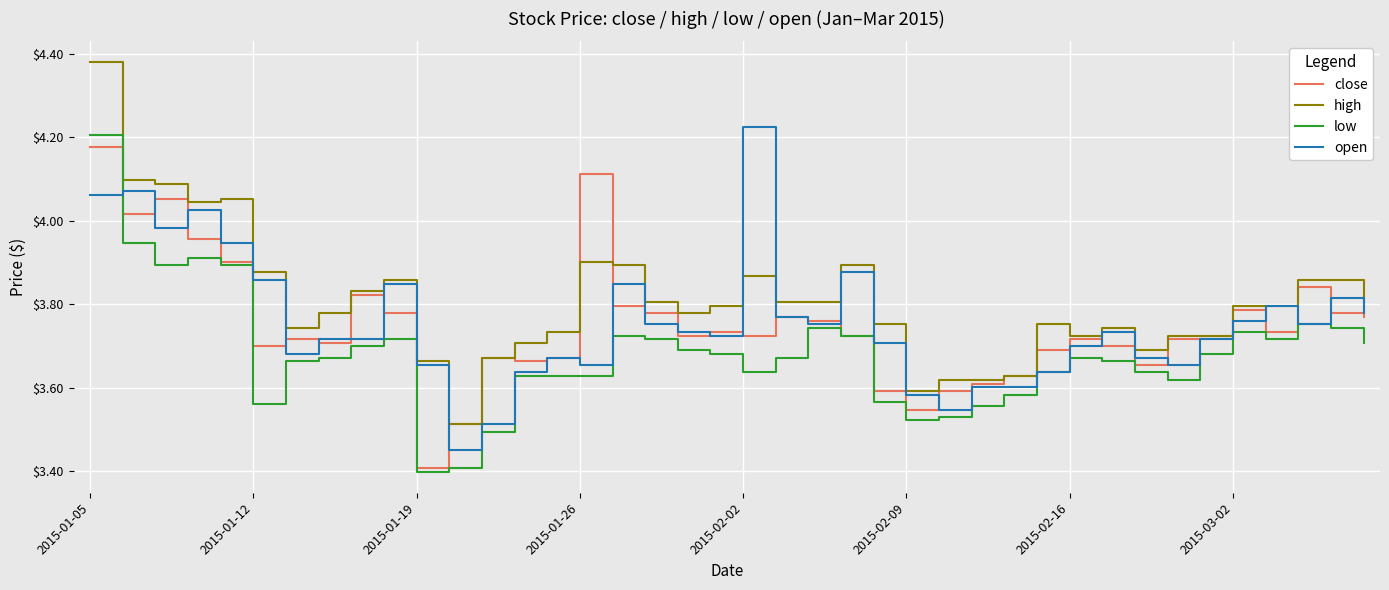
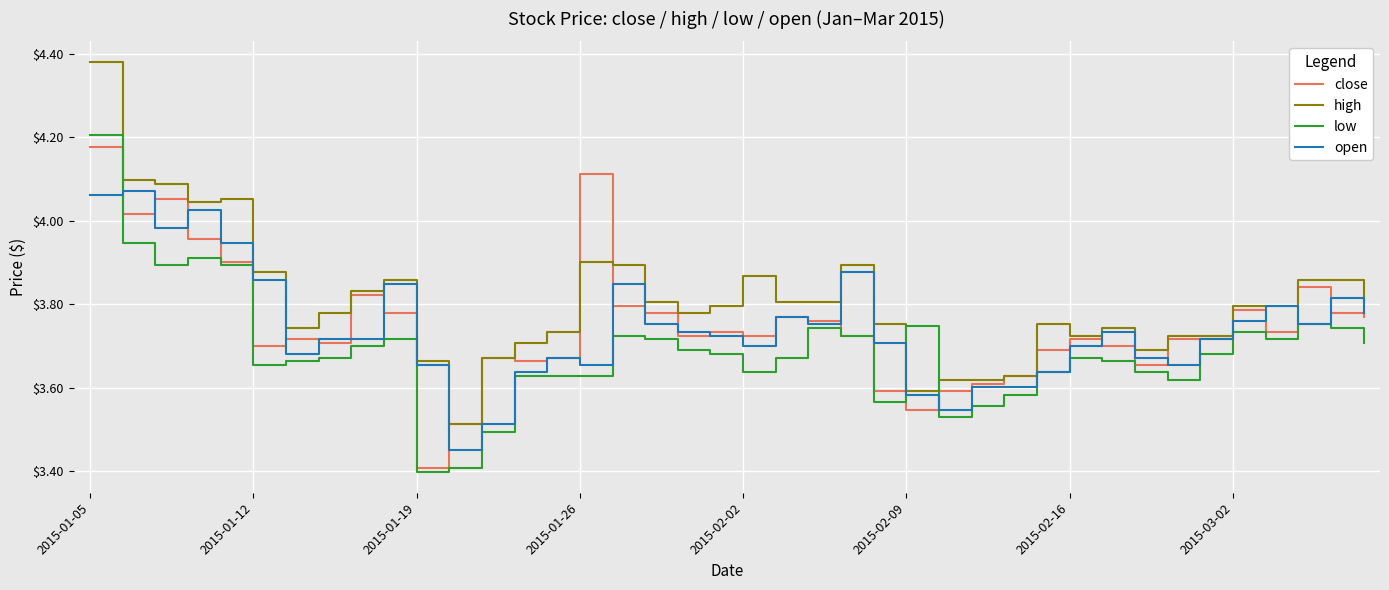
  {
    "close": {
      "2015-01-05": "$4.18",
      "2015-01-12": "$3.70",
      "2015-01-19": "$3.41",
      "2015-01-26": "$4.11",
      "2015-02-02": "$3.72",
      "2015-02-09": "$3.55",
      "2015-02-16": "$3.72",
      "2015-03-02": "$3.79"
    },
    "high": {
      "2015-01-05": "$4.38",
      "2015-01-12": "$3.88",
      "2015-01-19": "$3.66",
      "2015-01-26": "$3.90",
      "2015-02-02": "$3.87",
      "2015-02-09": "$3.59",
      "2015-02-16": "$3.73",
      "2015-03-02": "$3.80"
    },
    "low": {
      "2015-01-05": "$4.21",
-     "2015-01-12": "$3.56",
+     "2015-01-12": "$3.66",
      "2015-01-19": "$3.40",
      "2015-01-26": "$3.63",
      "2015-02-02": "$3.64",
-     "2015-02-09": "$3.52",
+     "2015-02-09": "$3.75",
      "2015-02-16": "$3.67",
      "2015-03-02": "$3.73"
    },
    "open": {
      "2015-01-05": "$4.06",
      "2015-01-12": "$3.86",
      "2015-01-19": "$3.66",
      "2015-01-26": "$3.66",
-     "2015-02-02": "$4.23",
+     "2015-02-02": "$3.70",
      "2015-02-09": "$3.58",
      "2015-02-16": "$3.70",
      "2015-03-02": "$3.76"
    }
  }
